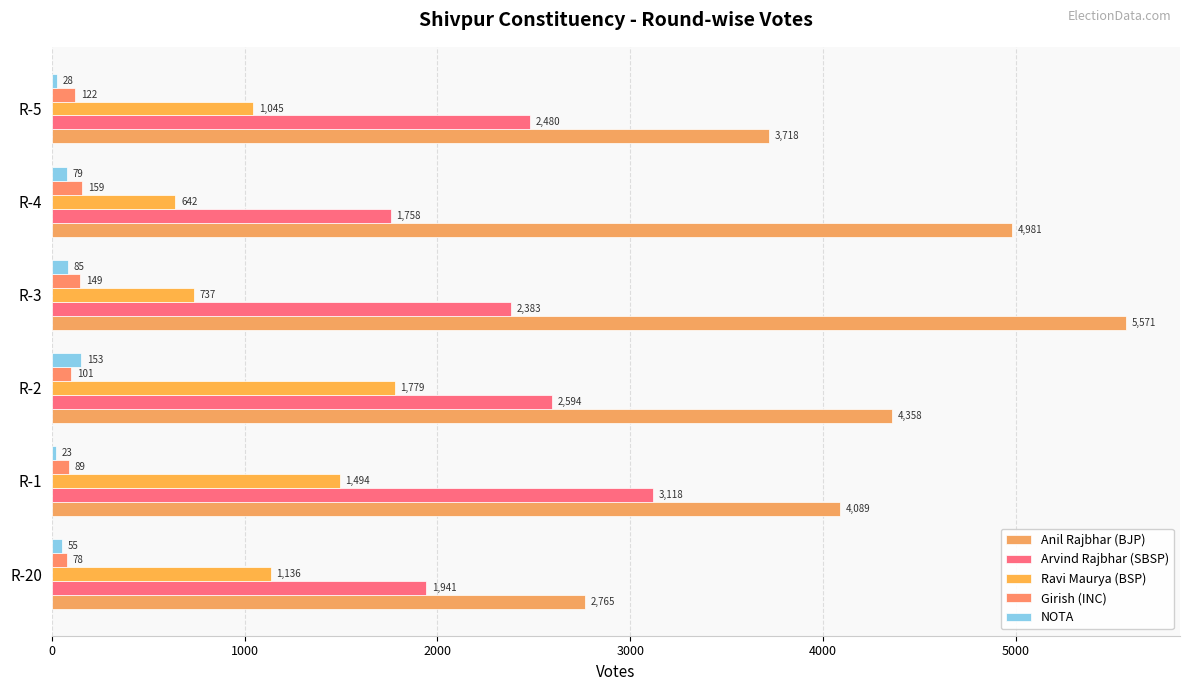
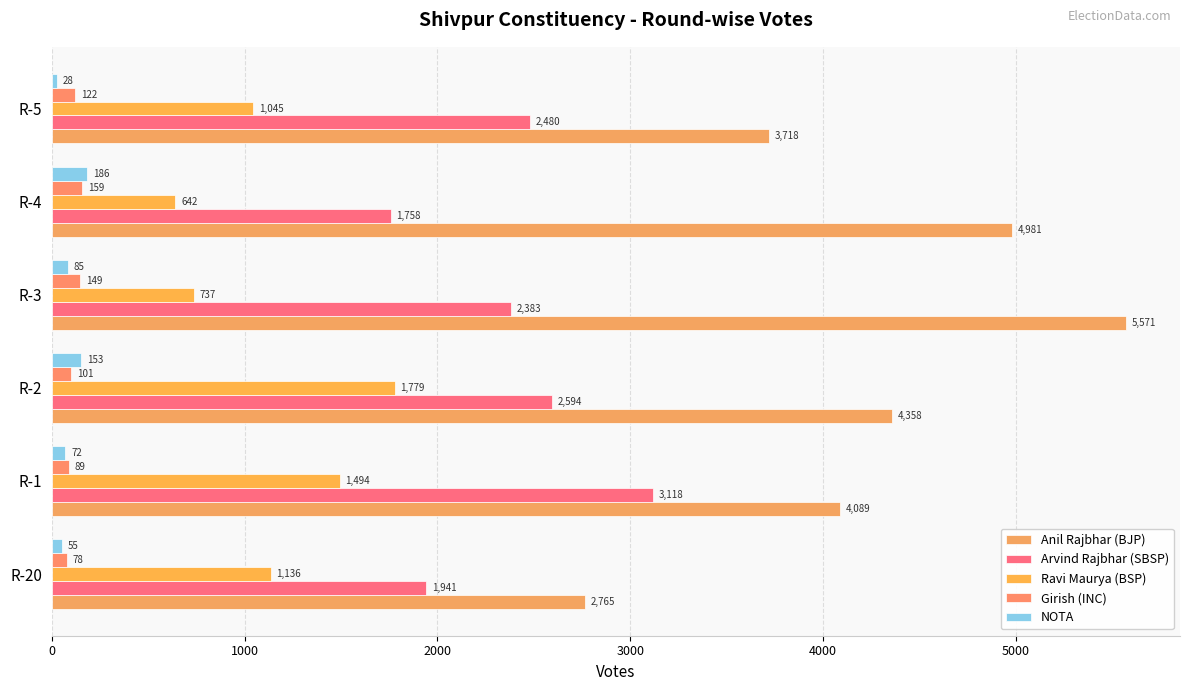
  {
    "NOTA": {
      "R-5": 28,
-     "R-4": 79,
+     "R-4": 186,
      "R-3": 85,
      "R-2": 153,
-     "R-1": 23,
+     "R-1": 72,
      "R-20": 55
    }
  }
